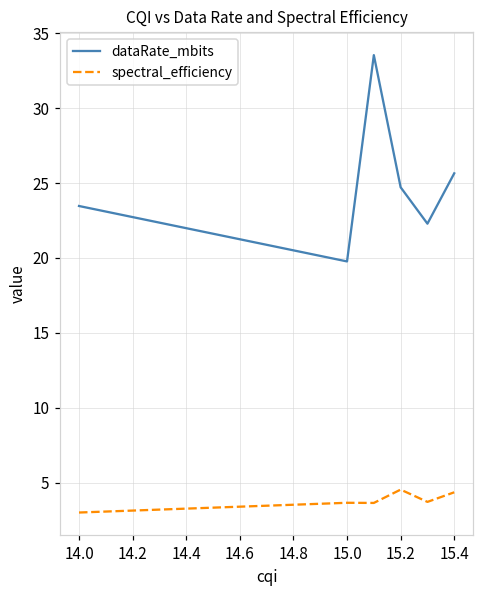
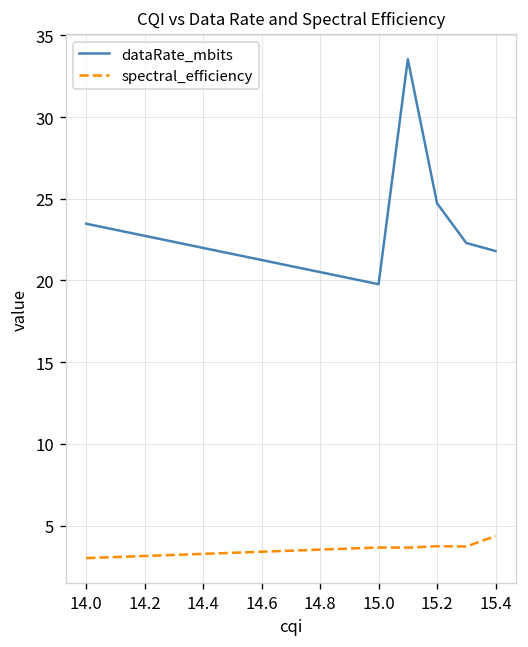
  {
    "dataRate_mbits": {
      "14.0": 23.5,
      "15.0": 19.8,
      "15.2": 24.7,
-     "15.4": 25.7
+     "15.4": 21.8
    },
    "spectral_efficiency": {
      "14.0": 3.0,
      "15.0": 3.7,
-     "15.2": 4.5,
+     "15.2": 3.7,
      "15.4": 4.4
    }
  }
